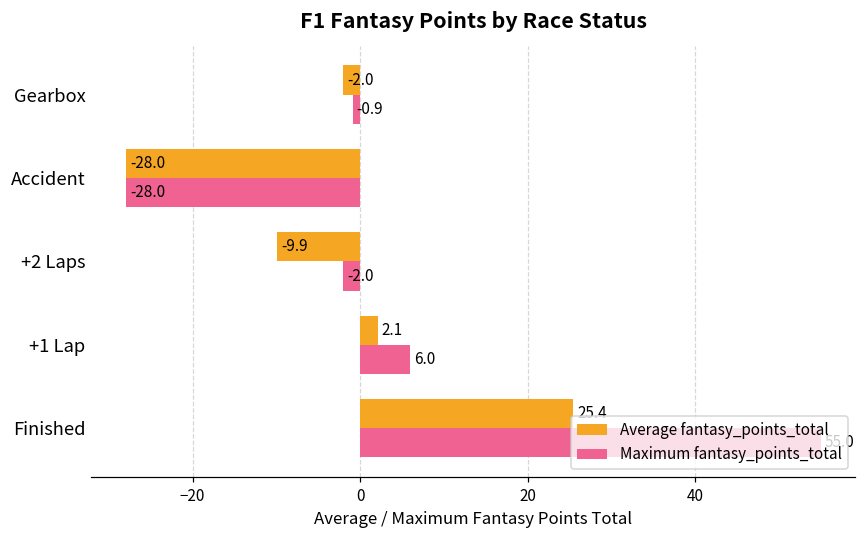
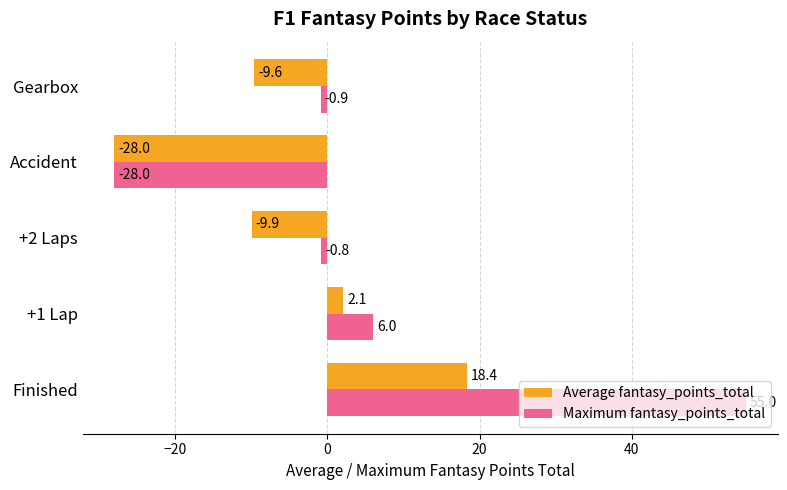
  {
    "Average fantasy_points_total": {
-     "Gearbox": -2.0,
+     "Gearbox": -9.6,
      "Accident": -28.0,
      "+2 Laps": -9.9,
      "+1 Lap": 2.1,
-     "Finished": 25
+     "Finished": 18
    },
    "Maximum fantasy_points_total": {
      "Gearbox": -0.9,
      "Accident": -28.0,
-     "+2 Laps": -2.0,
+     "+2 Laps": -0.8,
      "+1 Lap": 6.0
    }
  }
